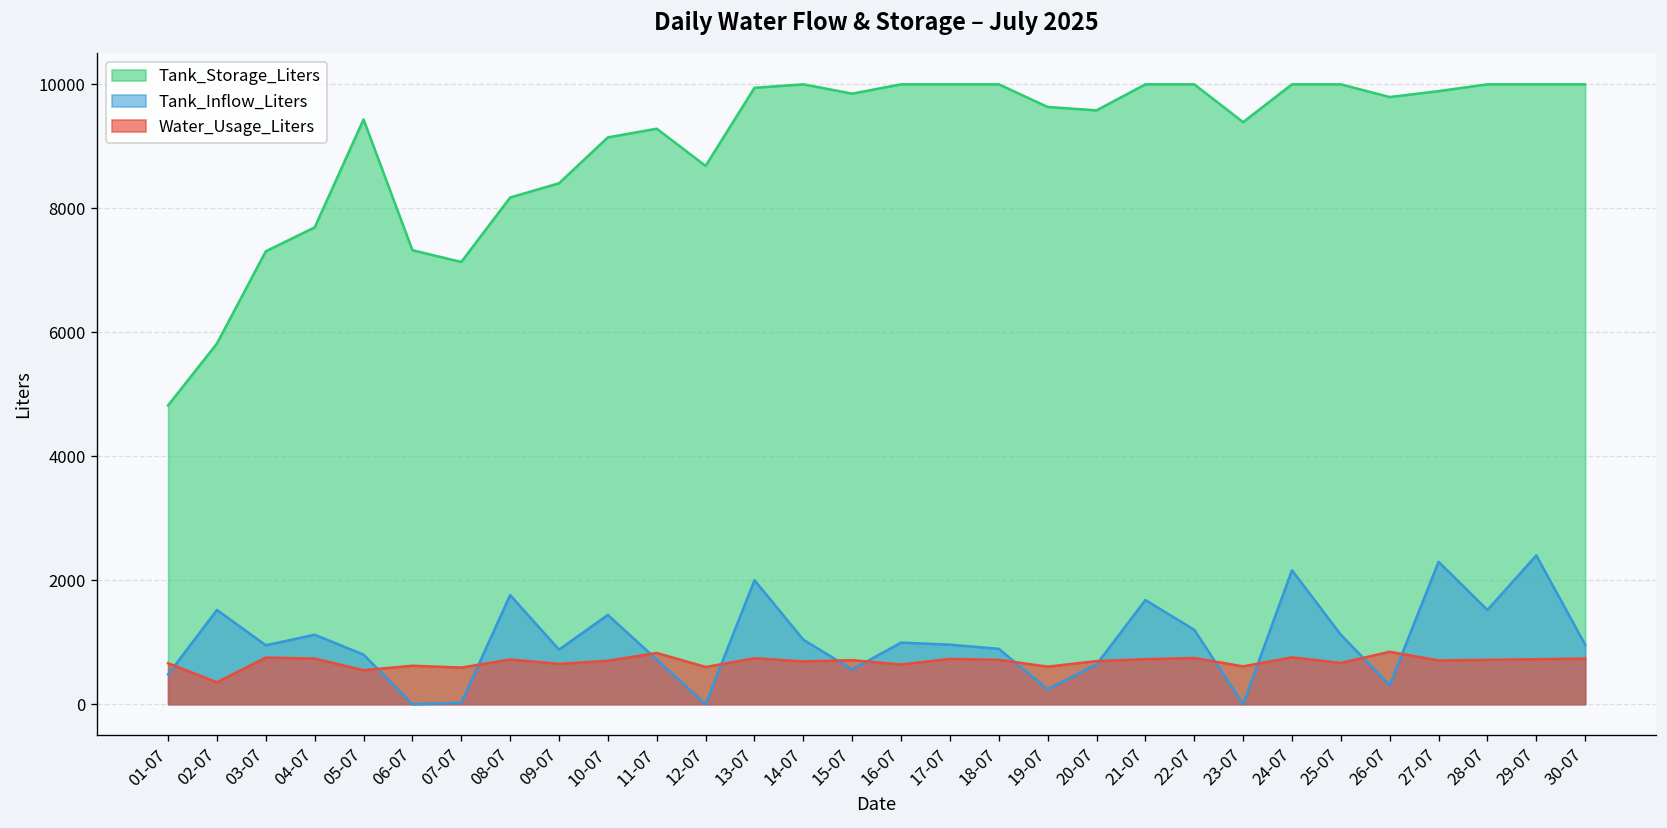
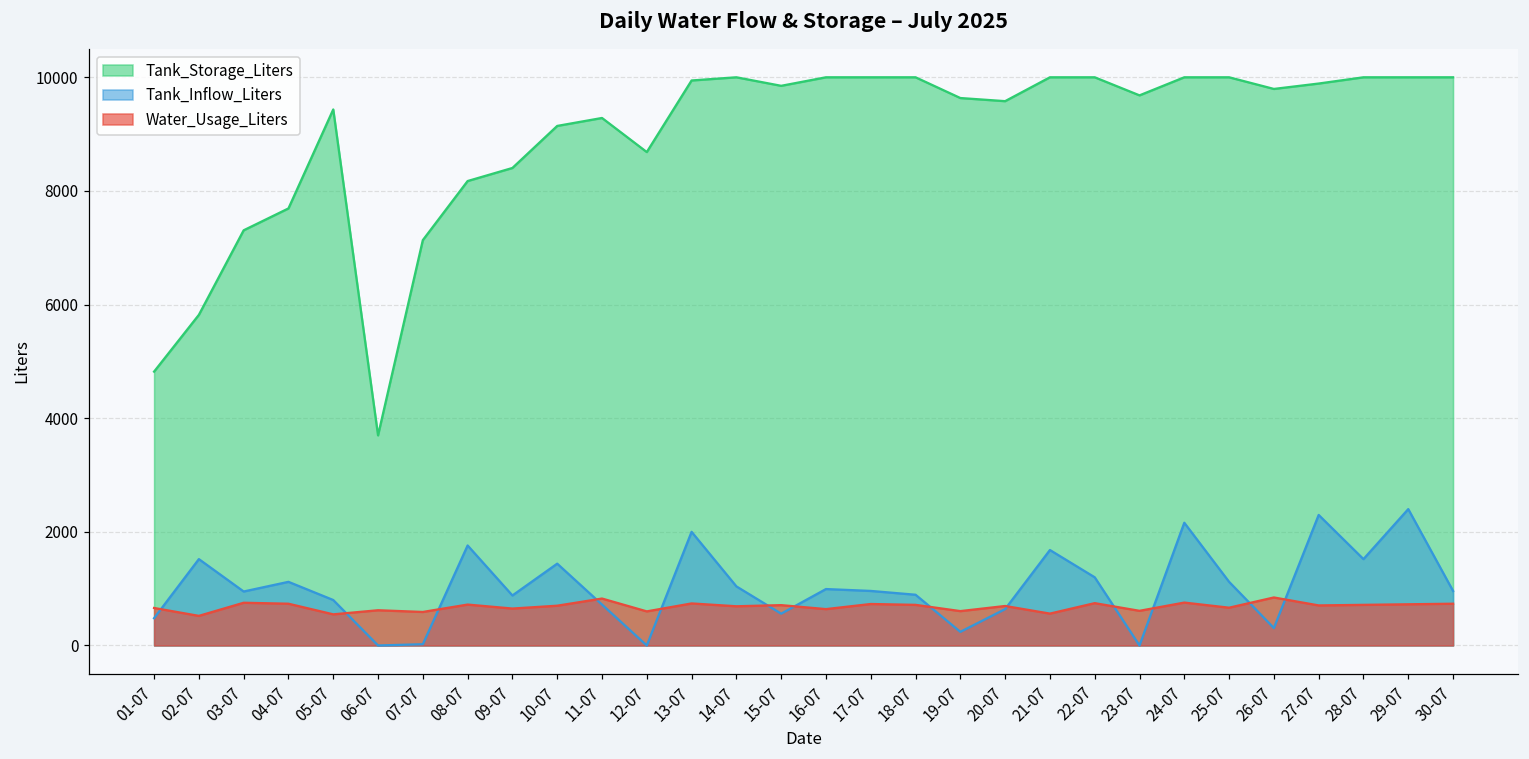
  {
    "Tank_Storage_Liters": {
      "01-07": 4800,
      "02-07": 5800,
      "03-07": 7300,
      "04-07": 7700,
      "05-07": 9400,
-     "06-07": 7300,
+     "06-07": 3700,
      "07-07": 7100,
      "08-07": 8200,
      "09-07": 8400,
      "10-07": 9100,
      "11-07": 9300,
      "12-07": 8700,
      "13-07": 9900,
      "14-07": 10000,
      "15-07": 9900,
      "16-07": 10000,
      "17-07": 10000,
      "18-07": 10000,
      "19-07": 9600,
      "20-07": 9600,
      "21-07": 10000,
      "22-07": 10000,
-     "23-07": 9400,
+     "23-07": 9700,
      "24-07": 10000,
      "25-07": 10000,
      "26-07": 9800,
      "27-07": 9900,
      "28-07": 10000,
      "29-07": 10000,
      "30-07": 10000
    },
    "Tank_Inflow_Liters": {
      "01-07": 500,
      "02-07": 1500,
      "03-07": 1000,
      "04-07": 1100,
      "05-07": 800,
      "06-07": 0,
      "07-07": 0,
      "08-07": 1800,
      "09-07": 900,
      "10-07": 1400,
      "11-07": 700,
      "12-07": 0,
      "13-07": 2000,
      "14-07": 1000,
      "15-07": 600,
      "16-07": 1000,
      "17-07": 1000,
      "18-07": 900,
      "19-07": 200,
      "20-07": 600,
      "21-07": 1700,
      "22-07": 1200,
      "23-07": 0,
      "24-07": 2200,
      "25-07": 1100,
      "26-07": 300,
      "27-07": 2300,
      "28-07": 1500,
      "29-07": 2400,
      "30-07": 1000
    },
    "Water_Usage_Liters": {
      "01-07": 700,
-     "02-07": 400,
+     "02-07": 500,
      "03-07": 800,
      "04-07": 700,
      "05-07": 500,
      "06-07": 600,
      "07-07": 600,
      "08-07": 700,
      "09-07": 700,
      "10-07": 700,
      "11-07": 800,
      "12-07": 600,
      "13-07": 700,
      "14-07": 700,
      "15-07": 700,
      "16-07": 600,
      "17-07": 700,
      "18-07": 700,
      "19-07": 600,
      "20-07": 700,
-     "21-07": 700,
+     "21-07": 600,
      "22-07": 700,
      "23-07": 600,
      "24-07": 800,
      "25-07": 700,
      "26-07": 800,
      "27-07": 700,
      "28-07": 700,
      "29-07": 700,
      "30-07": 700
    }
  }
